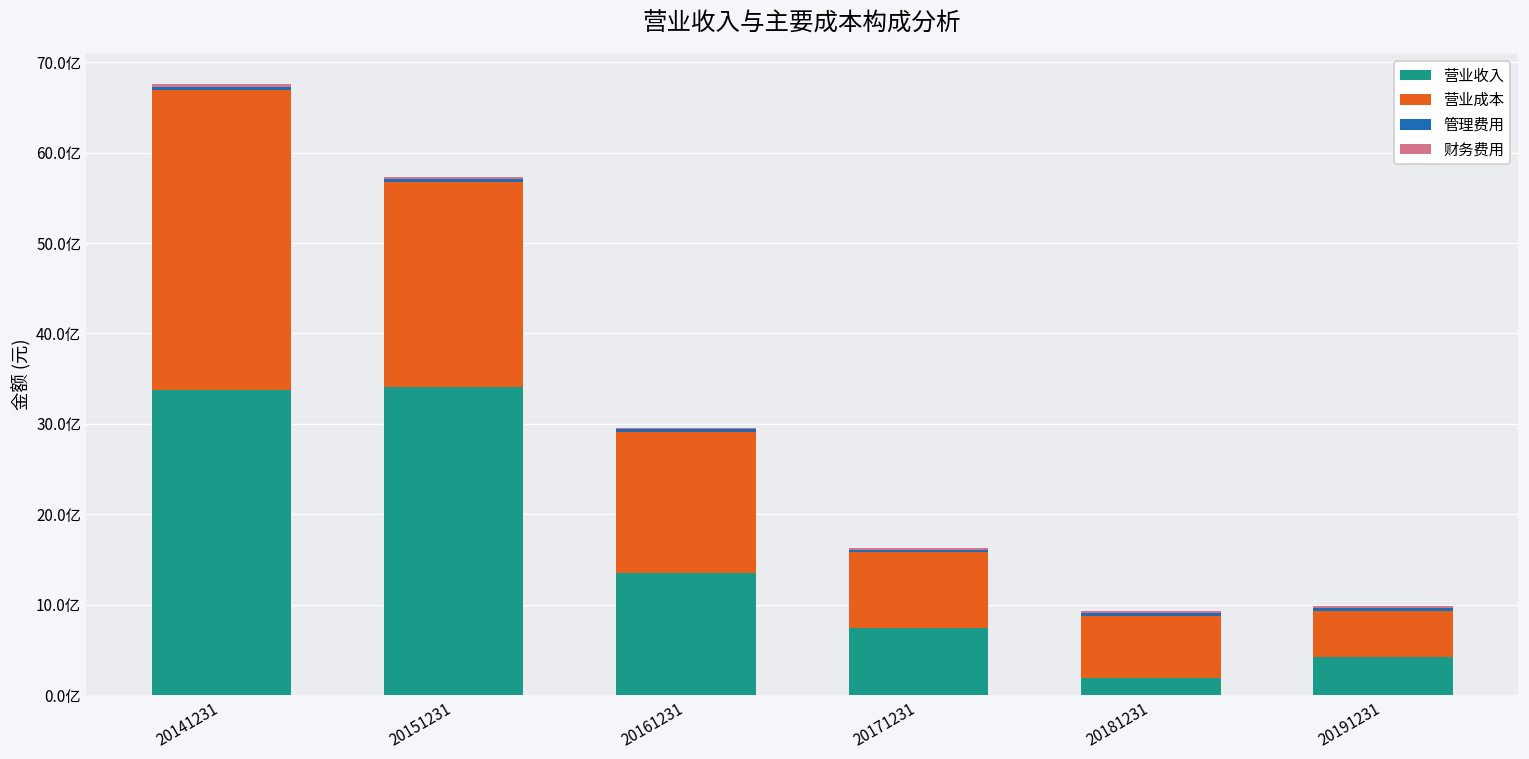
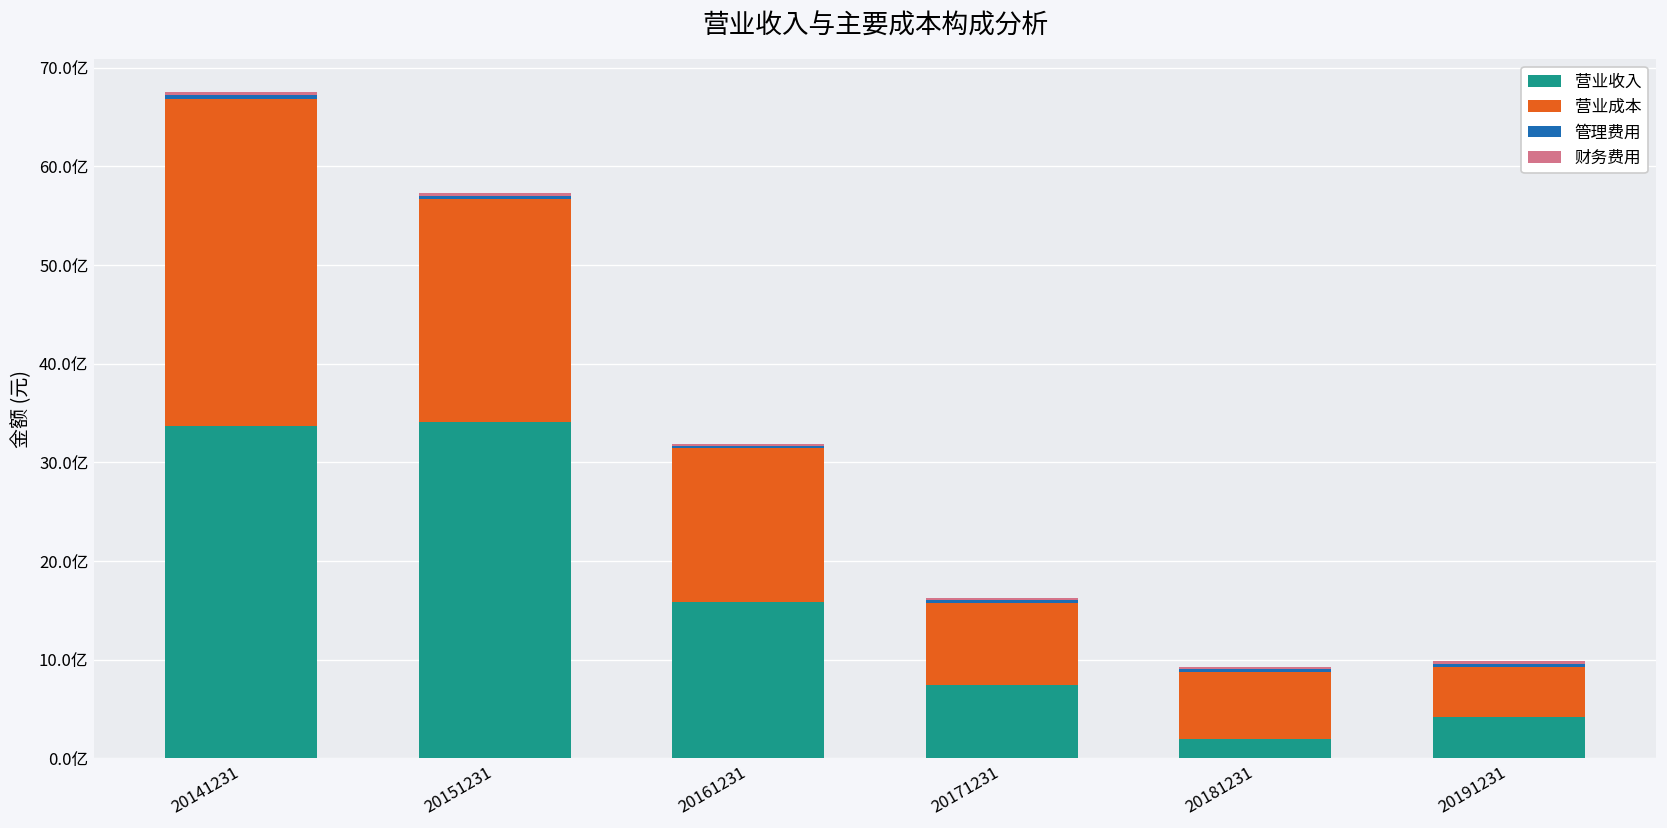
  {
    "营业收入": {
      "20141231": "34亿",
      "20151231": "34亿",
-     "20161231": "14亿",
+     "20161231": "16亿",
      "20171231": "7亿",
      "20181231": "2亿",
      "20191231": "4亿"
    },
    "营业成本": {
      "20141231": "33亿",
      "20151231": "23亿",
      "20161231": "16亿",
      "20171231": "8亿",
      "20181231": "7亿",
      "20191231": "5亿"
    },
    "管理费用": {
      "20141231": "0亿",
      "20191231": "0亿"
    },
    "财务费用": {
      "20141231": "0亿"
    }
  }
